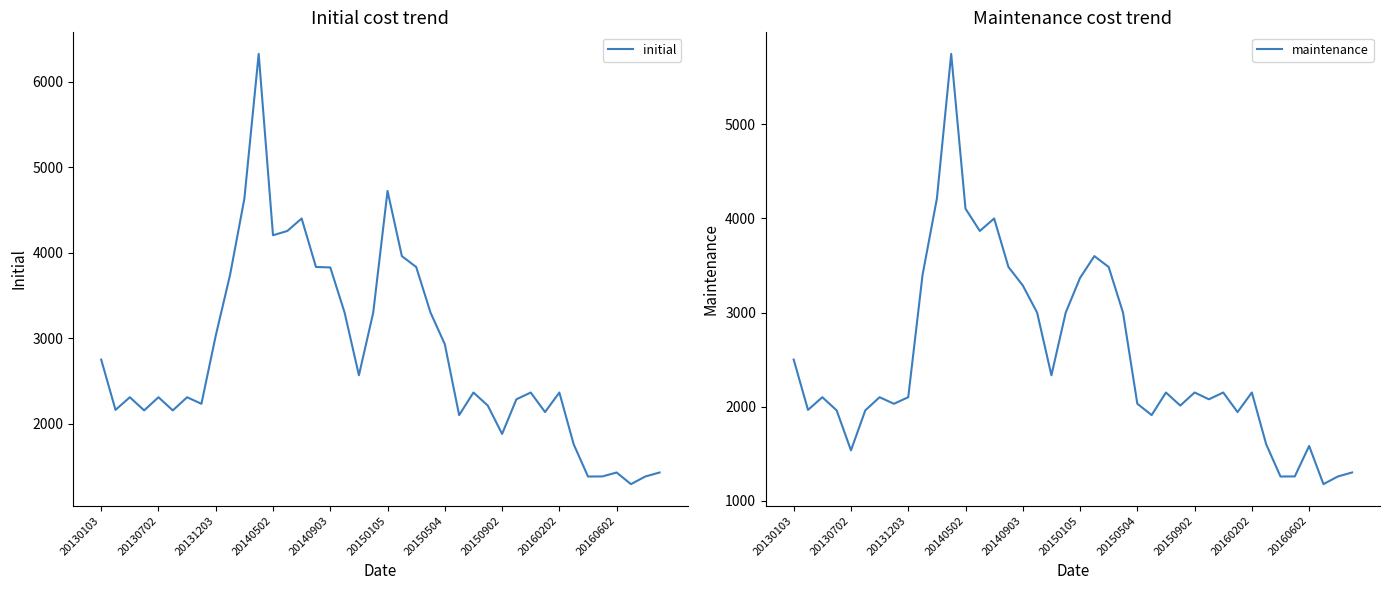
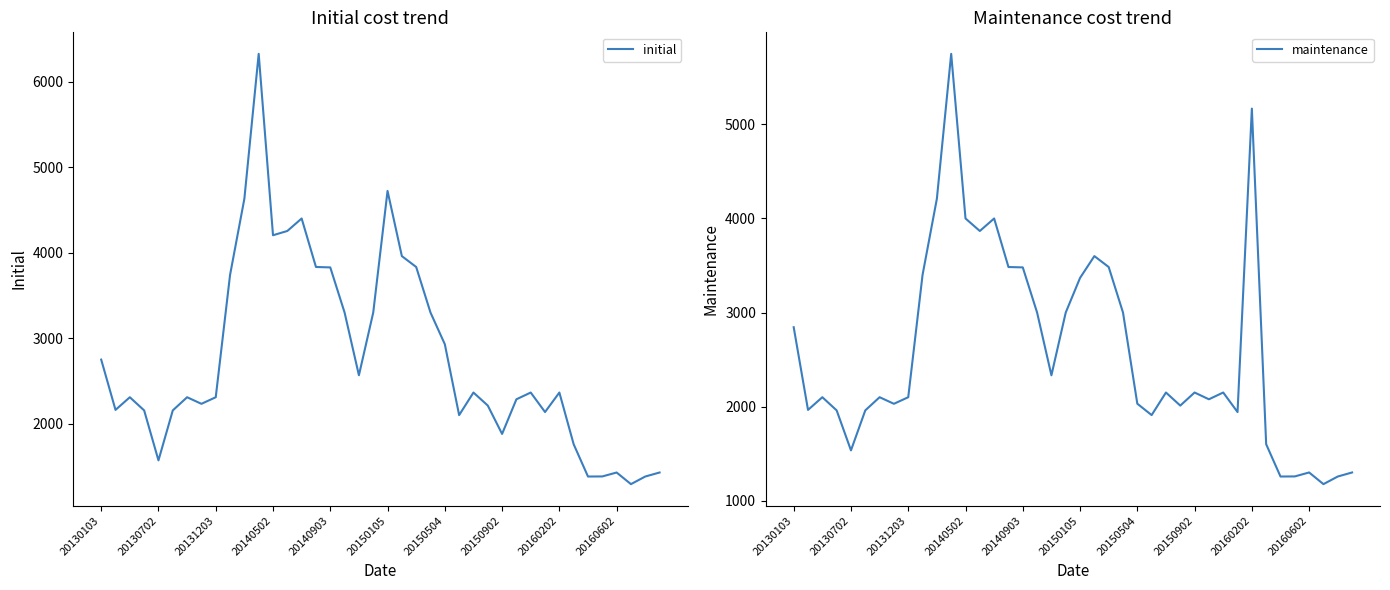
  {
    "Initial cost trend": {
      "20130103": 2800,
-     "20130702": 2300,
-     "20131203": 3000,
+     "20130702": 1600,
+     "20131203": 2300,
      "20140502": 4200,
      "20140903": 3800,
      "20150105": 4700,
      "20150504": 2900,
      "20150902": 1900,
      "20160202": 2400,
      "20160602": 1400
    },
    "Maintenance cost trend": {
-     "20130103": 2500,
+     "20130103": 2800,
      "20130702": 1500,
      "20131203": 2100,
-     "20140502": 4100,
-     "20140903": 3300,
+     "20140502": 4000,
+     "20140903": 3500,
      "20150105": 3400,
      "20150504": 2000,
      "20150902": 2200,
-     "20160202": 2200,
-     "20160602": 1600
+     "20160202": 5200,
+     "20160602": 1300
    }
  }
